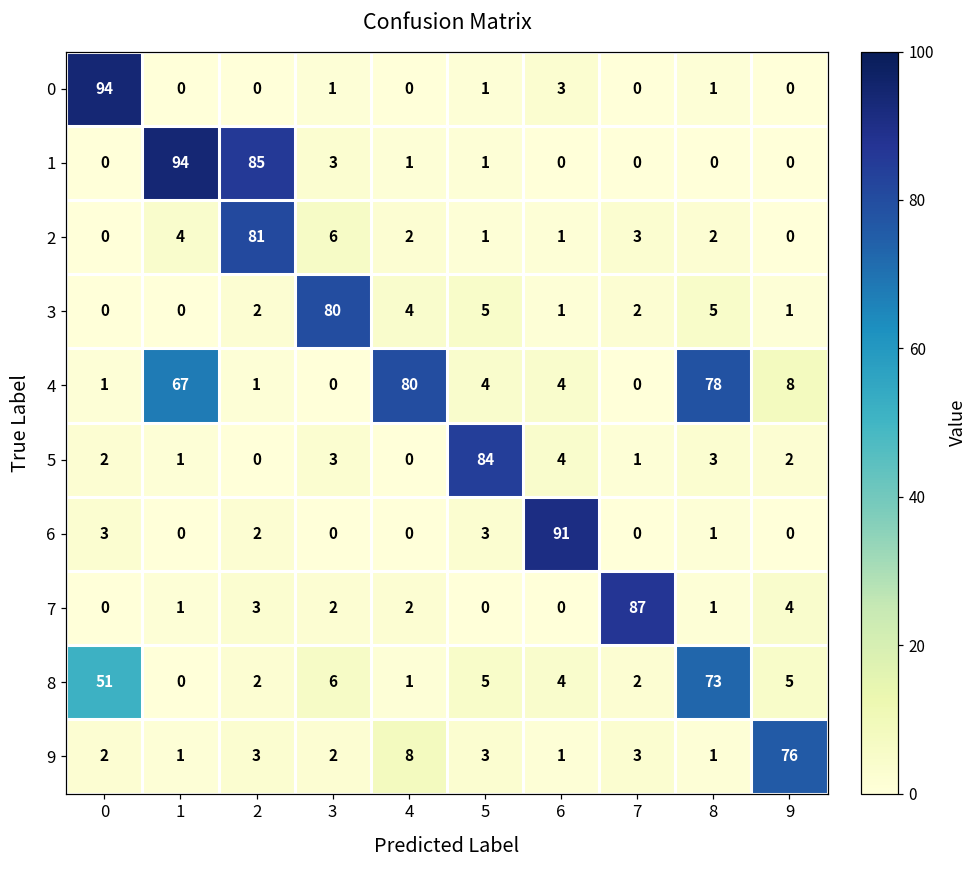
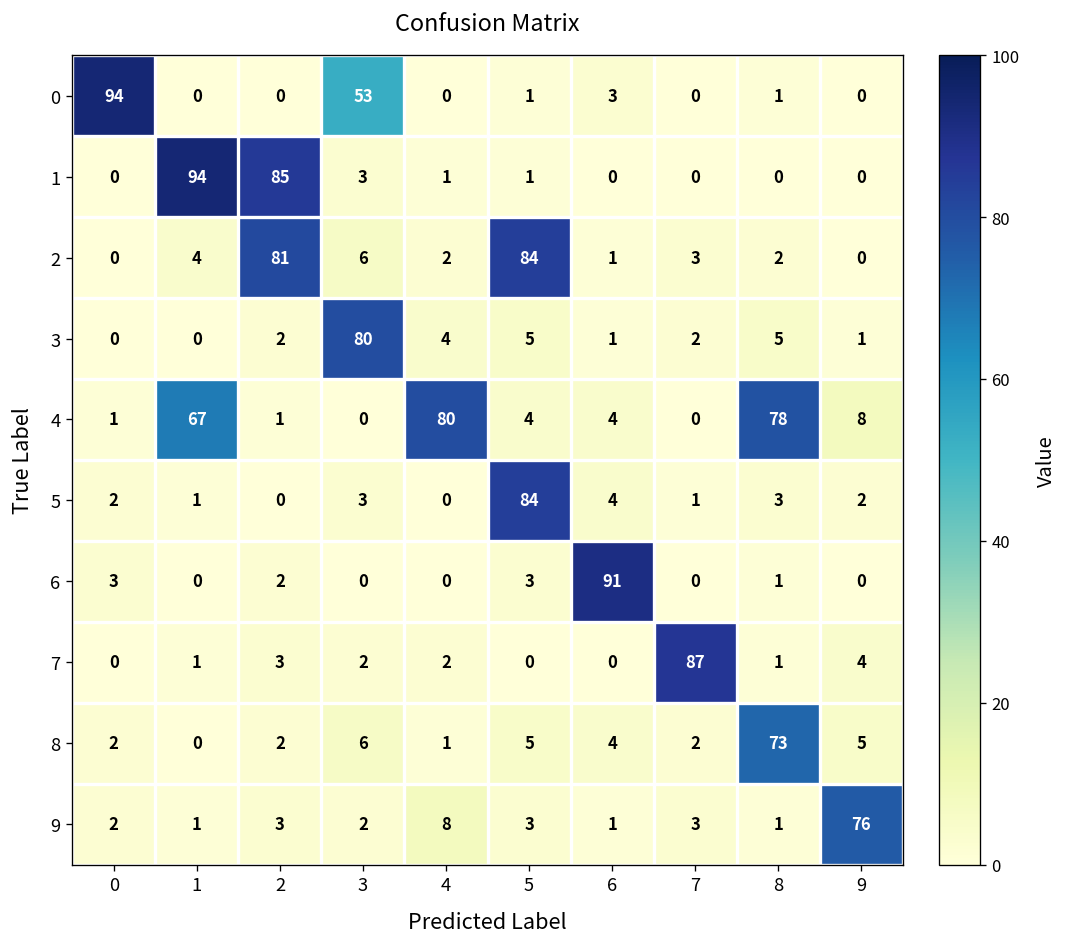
  {
    "0": {
      "0": 94,
      "1": 0,
      "2": 0,
-     "3": 1,
+     "3": 53,
      "4": 0,
      "5": 1,
      "6": 3,
      "7": 0,
      "8": 1,
      "9": 0
    },
    "1": {
      "0": 0,
      "1": 94,
      "2": 85,
      "3": 3,
      "4": 1,
      "5": 1,
      "6": 0,
      "7": 0,
      "8": 0,
      "9": 0
    },
    "2": {
      "0": 0,
      "1": 4,
      "2": 81,
      "3": 6,
      "4": 2,
-     "5": 1,
+     "5": 84,
      "6": 1,
      "7": 3,
      "8": 2,
      "9": 0
    },
    "3": {
      "0": 0,
      "1": 0,
      "2": 2,
      "3": 80,
      "4": 4,
      "5": 5,
      "6": 1,
      "7": 2,
      "8": 5,
      "9": 1
    },
    "4": {
      "0": 1,
      "1": 67,
      "2": 1,
      "3": 0,
      "4": 80,
      "5": 4,
      "6": 4,
      "7": 0,
      "8": 78,
      "9": 8
    },
    "5": {
      "0": 2,
      "1": 1,
      "2": 0,
      "3": 3,
      "4": 0,
      "5": 84,
      "6": 4,
      "7": 1,
      "8": 3,
      "9": 2
    },
    "6": {
      "0": 3,
      "1": 0,
      "2": 2,
      "3": 0,
      "4": 0,
      "5": 3,
      "6": 91,
      "7": 0,
      "8": 1,
      "9": 0
    },
    "7": {
      "0": 0,
      "1": 1,
      "2": 3,
      "3": 2,
      "4": 2,
      "5": 0,
      "6": 0,
      "7": 87,
      "8": 1,
      "9": 4
    },
    "8": {
-     "0": 51,
+     "0": 2,
      "1": 0,
      "2": 2,
      "3": 6,
      "4": 1,
      "5": 5,
      "6": 4,
      "7": 2,
      "8": 73,
      "9": 5
    },
    "9": {
      "0": 2,
      "1": 1,
      "2": 3,
      "3": 2,
      "4": 8,
      "5": 3,
      "6": 1,
      "7": 3,
      "8": 1,
      "9": 76
    }
  }
